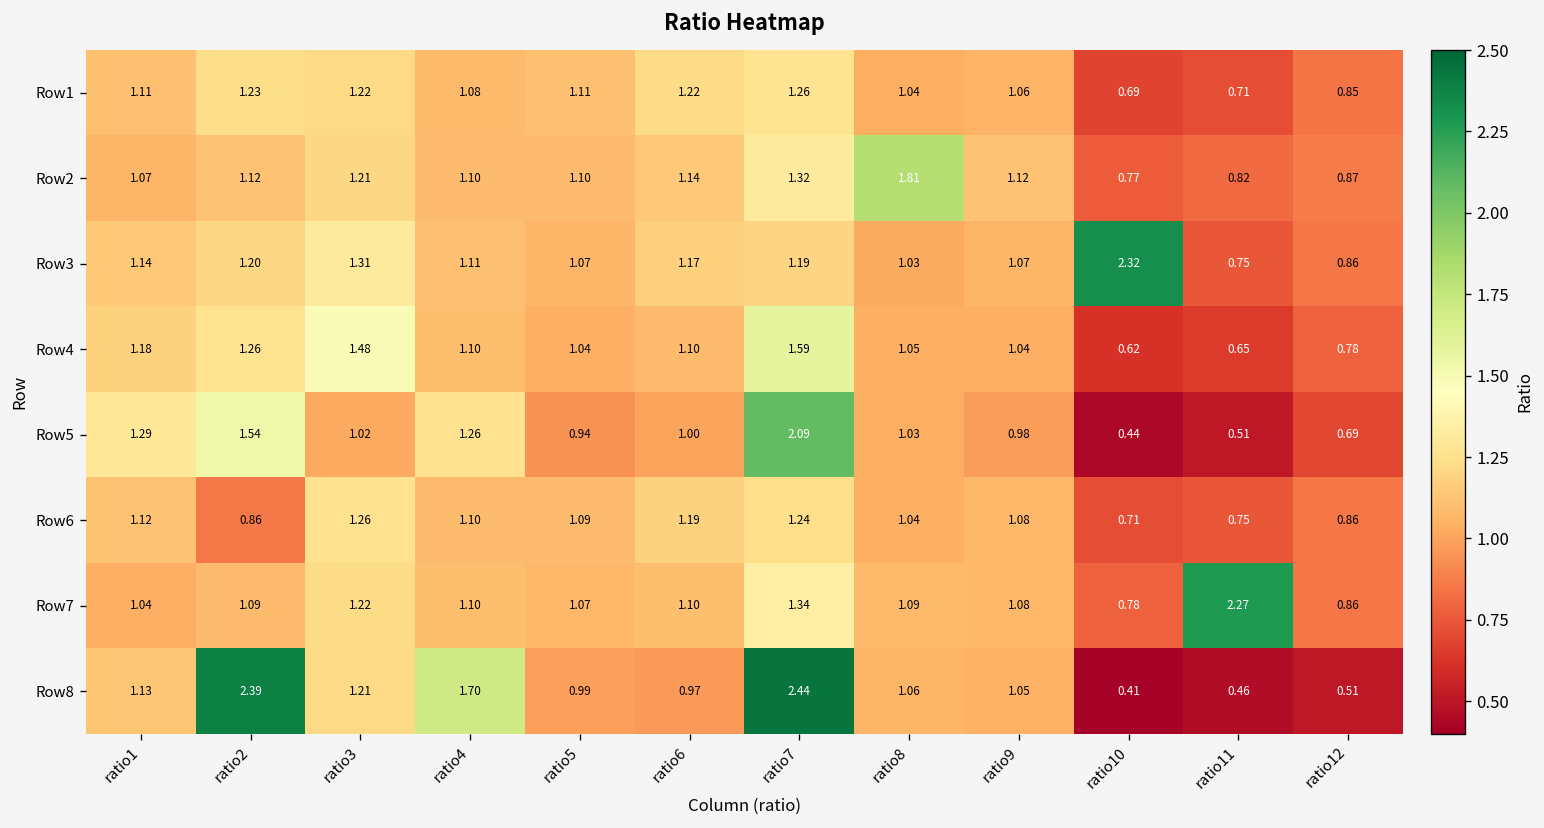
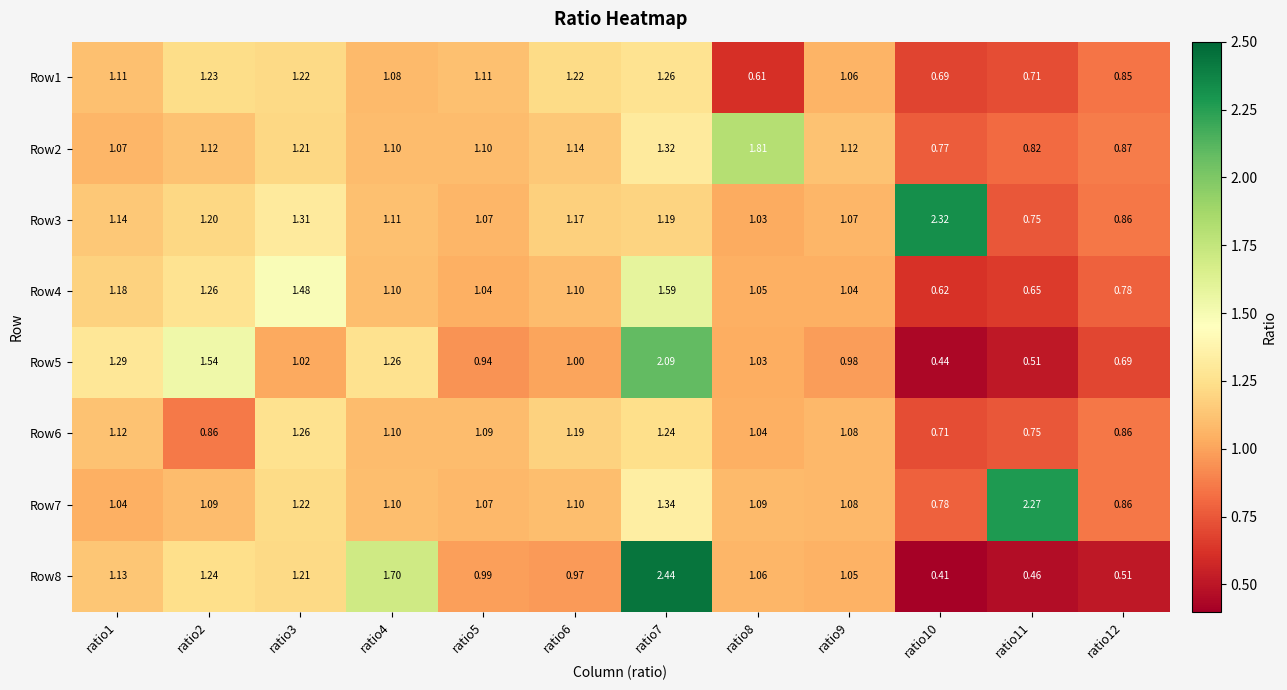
  {
    "Row1": {
      "ratio1": 1.11,
      "ratio2": 1.23,
      "ratio3": 1.22,
      "ratio4": 1.08,
      "ratio5": 1.11,
      "ratio6": 1.22,
      "ratio7": 1.26,
-     "ratio8": 1.04,
+     "ratio8": 0.61,
      "ratio9": 1.06,
      "ratio10": 0.69,
      "ratio11": 0.71,
      "ratio12": 0.85
    },
    "Row2": {
      "ratio1": 1.07,
      "ratio2": 1.12,
      "ratio3": 1.21,
      "ratio4": 1.10,
      "ratio5": 1.10,
      "ratio6": 1.14,
      "ratio7": 1.32,
      "ratio8": 1.81,
      "ratio9": 1.12,
      "ratio10": 0.77,
      "ratio11": 0.82,
      "ratio12": 0.87
    },
    "Row3": {
      "ratio1": 1.14,
      "ratio2": 1.20,
      "ratio3": 1.31,
      "ratio4": 1.11,
      "ratio5": 1.07,
      "ratio6": 1.17,
      "ratio7": 1.19,
      "ratio8": 1.03,
      "ratio9": 1.07,
      "ratio10": 2.32,
      "ratio11": 0.75,
      "ratio12": 0.86
    },
    "Row4": {
      "ratio1": 1.18,
      "ratio2": 1.26,
      "ratio3": 1.48,
      "ratio4": 1.10,
      "ratio5": 1.04,
      "ratio6": 1.10,
      "ratio7": 1.59,
      "ratio8": 1.05,
      "ratio9": 1.04,
      "ratio10": 0.62,
      "ratio11": 0.65,
      "ratio12": 0.78
    },
    "Row5": {
      "ratio1": 1.29,
      "ratio2": 1.54,
      "ratio3": 1.02,
      "ratio4": 1.26,
      "ratio5": 0.94,
      "ratio6": 1.00,
      "ratio7": 2.09,
      "ratio8": 1.03,
      "ratio9": 0.98,
      "ratio10": 0.44,
      "ratio11": 0.51,
      "ratio12": 0.69
    },
    "Row6": {
      "ratio1": 1.12,
      "ratio2": 0.86,
      "ratio3": 1.26,
      "ratio4": 1.10,
      "ratio5": 1.09,
      "ratio6": 1.19,
      "ratio7": 1.24,
      "ratio8": 1.04,
      "ratio9": 1.08,
      "ratio10": 0.71,
      "ratio11": 0.75,
      "ratio12": 0.86
    },
    "Row7": {
      "ratio1": 1.04,
      "ratio2": 1.09,
      "ratio3": 1.22,
      "ratio4": 1.10,
      "ratio5": 1.07,
      "ratio6": 1.10,
      "ratio7": 1.34,
      "ratio8": 1.09,
      "ratio9": 1.08,
      "ratio10": 0.78,
      "ratio11": 2.27,
      "ratio12": 0.86
    },
    "Row8": {
      "ratio1": 1.13,
-     "ratio2": 2.39,
+     "ratio2": 1.24,
      "ratio3": 1.21,
      "ratio4": 1.70,
      "ratio5": 0.99,
      "ratio6": 0.97,
      "ratio7": 2.44,
      "ratio8": 1.06,
      "ratio9": 1.05,
      "ratio10": 0.41,
      "ratio11": 0.46,
      "ratio12": 0.51
    }
  }
